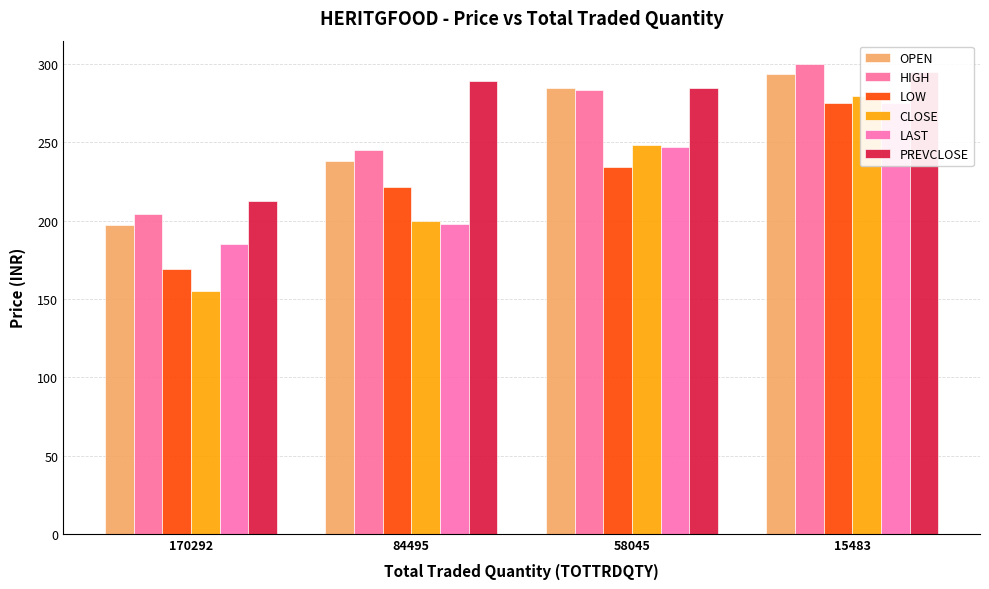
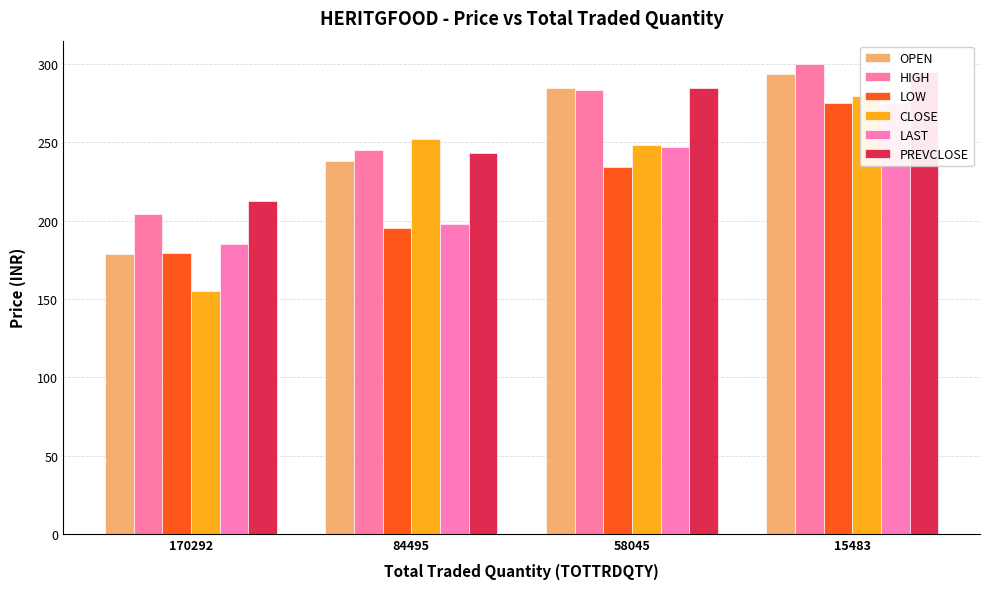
  {
    "OPEN": {
-     "170292": 197,
+     "170292": 179,
      "84495": 238,
      "58045": 285,
      "15483": 294
    },
    "LOW": {
-     "170292": 169,
-     "84495": 222,
+     "170292": 180,
+     "84495": 195,
      "58045": 235,
      "15483": 275
    },
    "CLOSE": {
      "170292": 155,
-     "84495": 200,
+     "84495": 252,
      "58045": 249
    },
    "PREVCLOSE": {
      "170292": 212,
-     "84495": 289,
+     "84495": 243,
      "58045": 285
    }
  }
